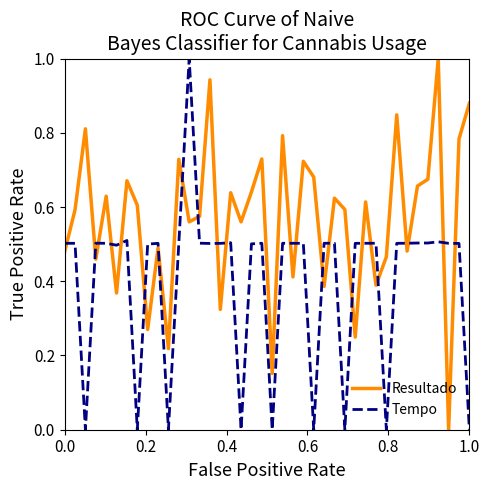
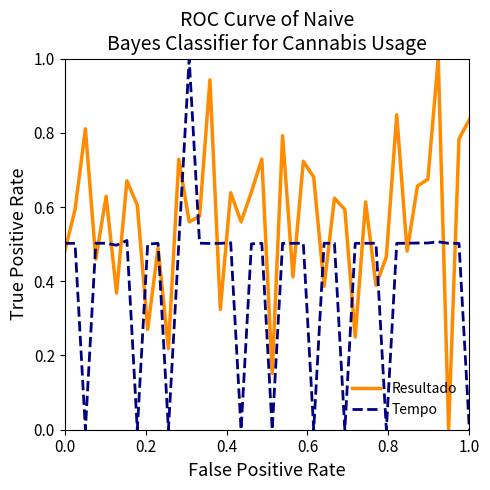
  {
    "Resultado": {
      "0.0": 0.48,
-     "1.0": 0.88
+     "1.0": 0.84
    },
    "Tempo": {
      "0.0": 0.50,
      "1.0": 0.00
    }
  }
